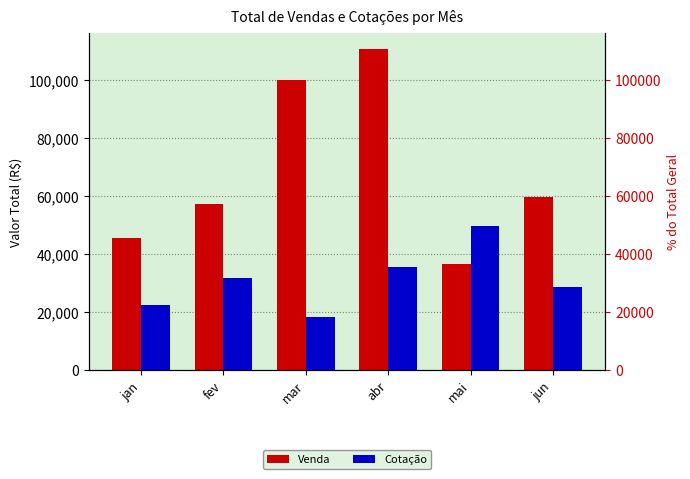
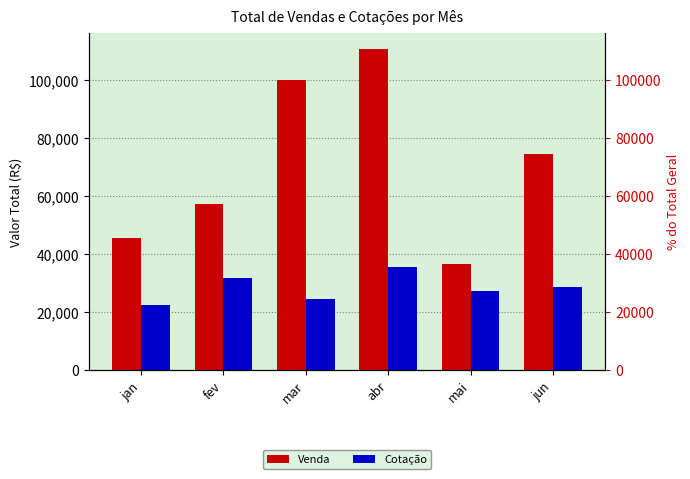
  {
    "Venda": {
      "jan": "46,000",
      "fev": "57,000",
      "mar": "100,000",
      "abr": "111,000",
      "mai": "36,000",
-     "jun": "60,000"
+     "jun": "75,000"
    },
    "Cotação": {
      "jan": "23,000",
      "fev": "32,000",
-     "mar": "18,000",
+     "mar": "24,000",
      "abr": "36,000",
-     "mai": "50,000",
+     "mai": "27,000",
      "jun": "29,000"
    }
  }
